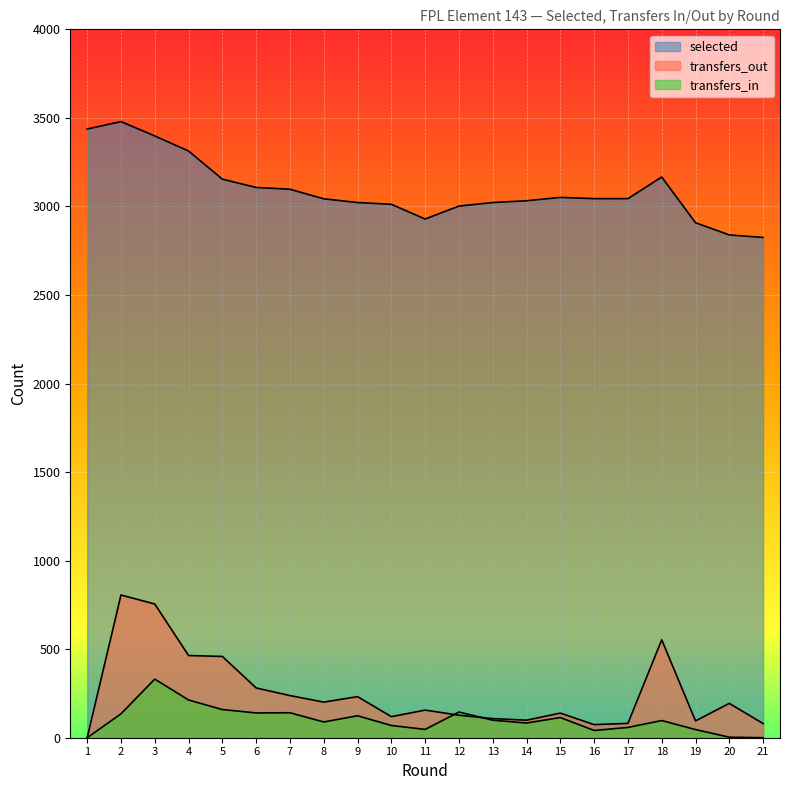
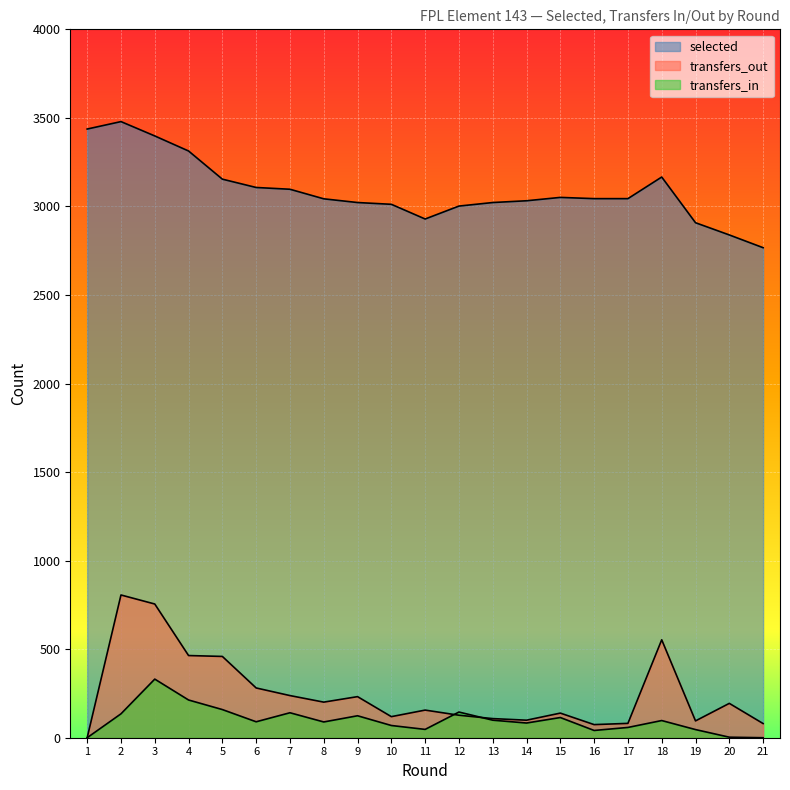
  {
    "selected": {
      "1": 3440,
      "2": 3480,
      "3": 3400,
      "4": 3310,
      "5": 3150,
      "6": 3110,
      "7": 3100,
      "8": 3040,
      "9": 3020,
      "10": 3010,
      "11": 2930,
      "12": 3000,
      "13": 3020,
      "14": 3030,
      "15": 3050,
      "16": 3040,
      "17": 3040,
      "18": 3170,
      "19": 2910,
      "20": 2840,
-     "21": 2830
+     "21": 2770
    },
    "transfers_out": {
      "2": 810,
      "3": 760,
      "4": 460,
      "5": 460,
      "6": 280,
      "7": 240,
      "8": 200,
      "9": 230,
      "10": 120,
      "11": 160,
      "12": 130,
      "14": 100,
      "15": 140,
      "16": 70,
      "17": 80,
      "18": 550,
      "19": 100,
      "20": 190,
      "21": 80
    },
    "transfers_in": {
      "2": 140,
      "3": 330,
      "4": 210,
      "5": 160,
-     "6": 140,
+     "6": 90,
      "7": 140,
      "8": 90,
      "9": 120,
      "10": 70,
      "11": 50,
      "12": 150,
      "14": 80,
      "15": 110,
      "16": 40,
      "17": 60,
      "18": 100,
      "19": 50,
      "20": 0,
      "21": 0
    }
  }
